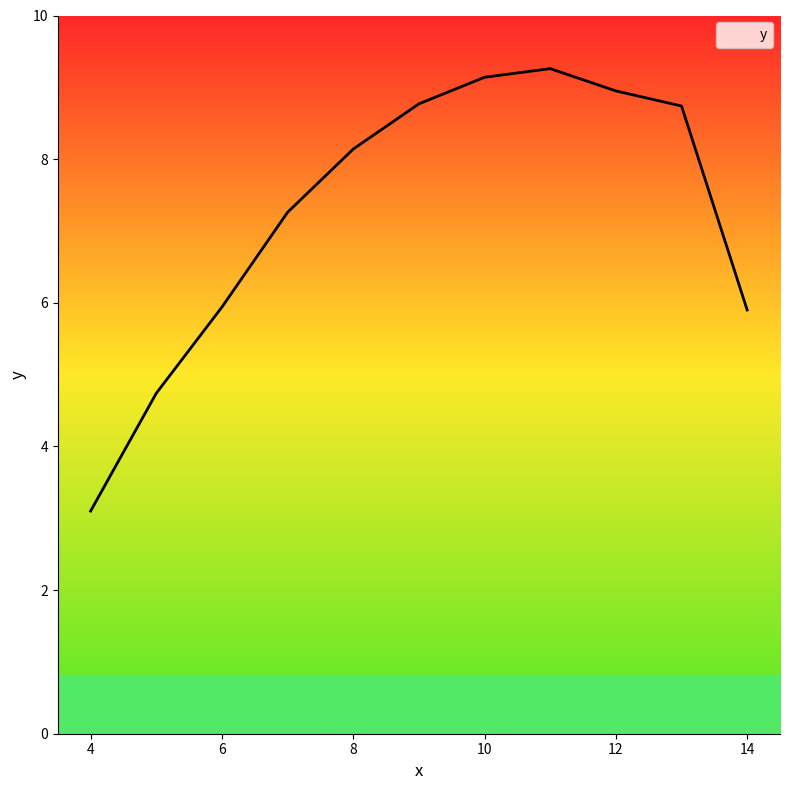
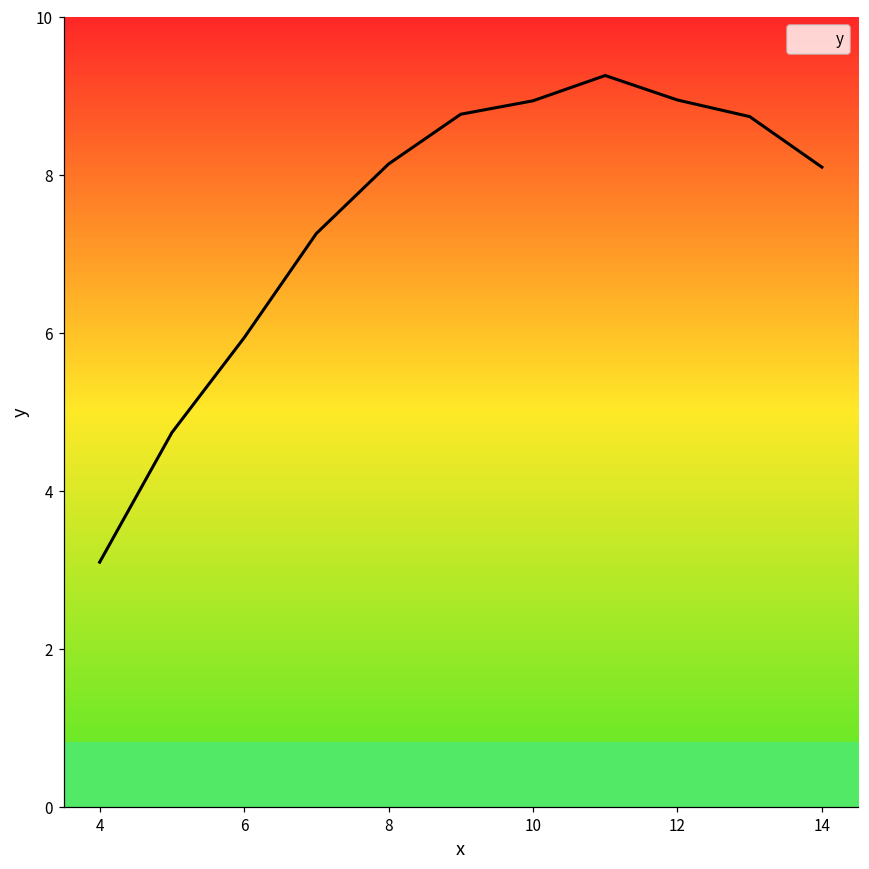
  {
    "4": 3.1,
    "6": 5.9,
    "8": 8.1,
-   "10": 9.1,
+   "10": 8.9,
    "12": 9.0,
-   "14": 5.9
+   "14": 8.1
  }
